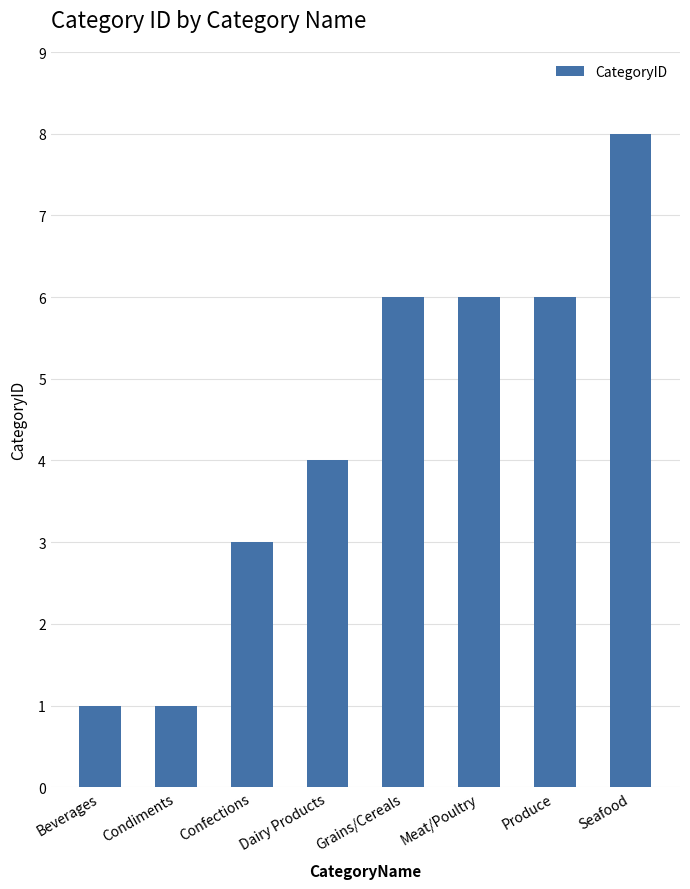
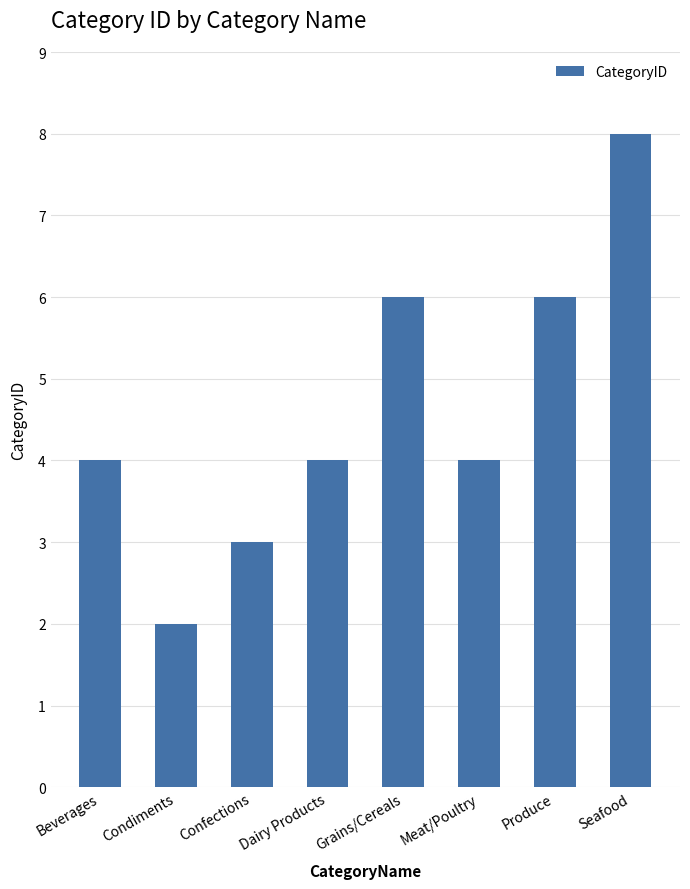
  {
-   "Beverages": 1,
-   "Condiments": 1,
+   "Beverages": 4,
+   "Condiments": 2,
    "Confections": 3,
    "Dairy Products": 4,
    "Grains/Cereals": 6,
-   "Meat/Poultry": 6,
+   "Meat/Poultry": 4,
    "Produce": 6,
    "Seafood": 8
  }
